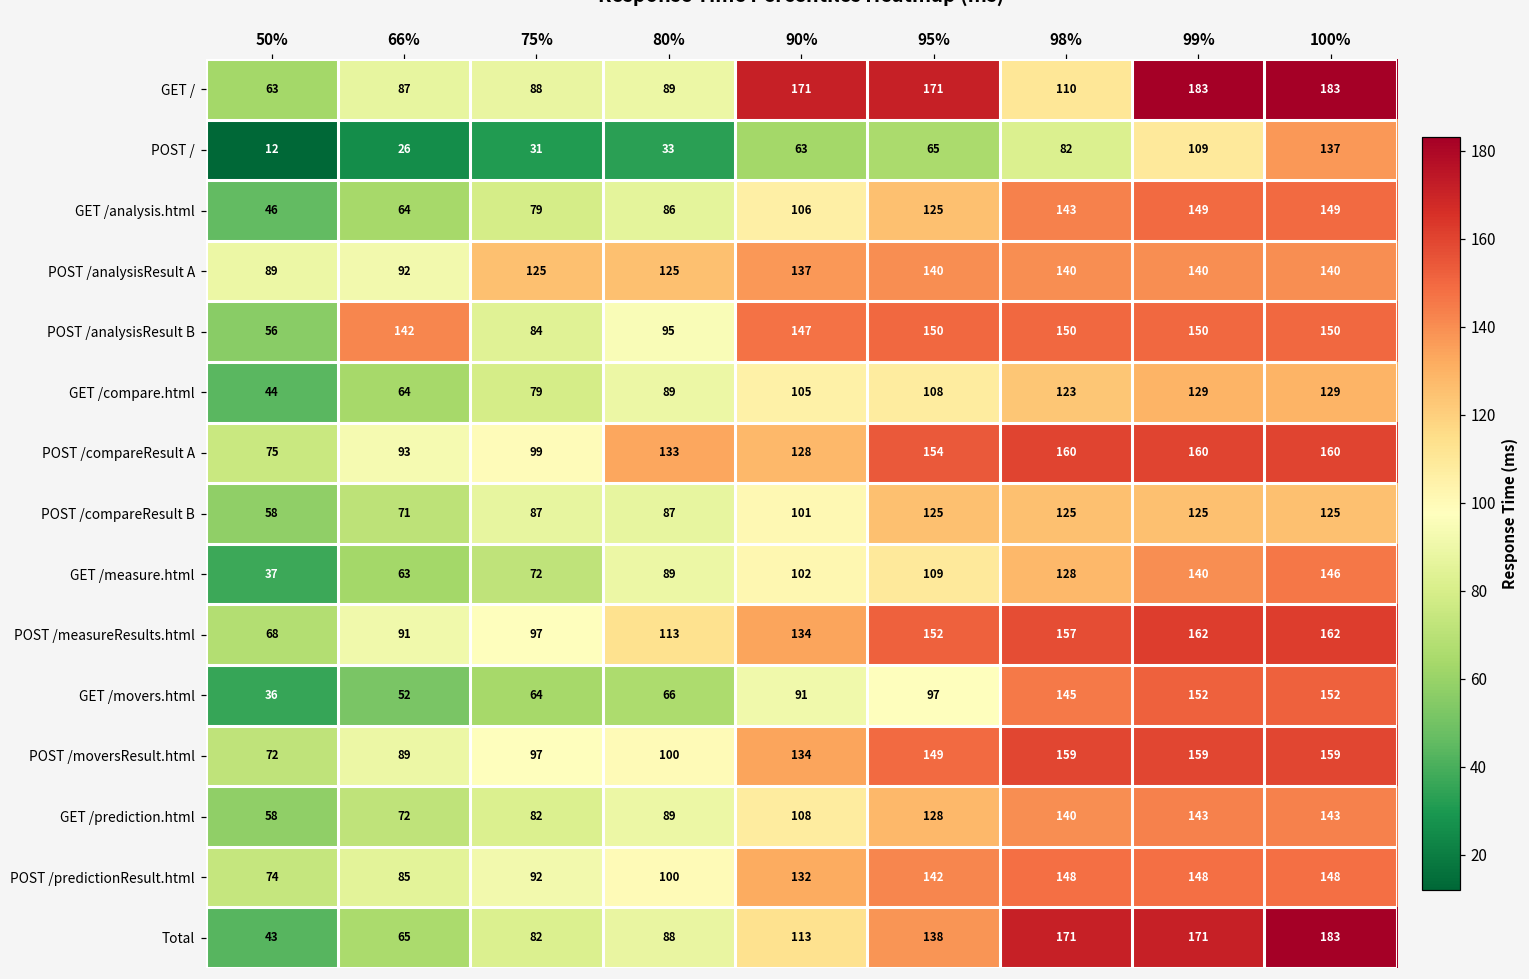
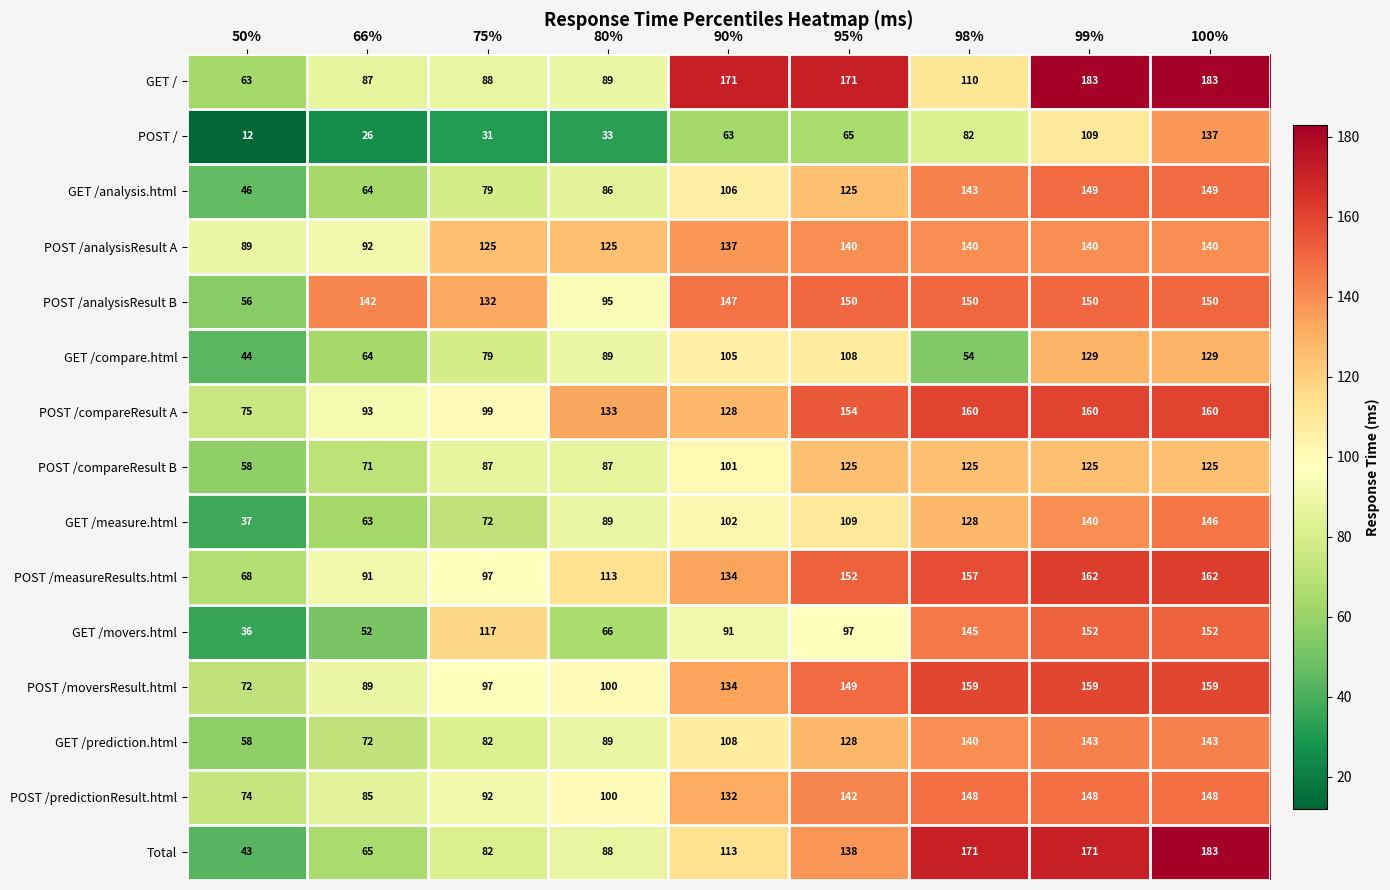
  {
    "GET /": {
      "50%": 63,
      "66%": 87,
      "75%": 88,
      "80%": 89,
      "90%": 171,
      "95%": 171,
      "98%": 110,
      "99%": 183,
      "100%": 183
    },
    "POST /": {
      "50%": 12,
      "66%": 26,
      "75%": 31,
      "80%": 33,
      "90%": 63,
      "95%": 65,
      "98%": 82,
      "99%": 109,
      "100%": 137
    },
    "GET /analysis.html": {
      "50%": 46,
      "66%": 64,
      "75%": 79,
      "80%": 86,
      "90%": 106,
      "95%": 125,
      "98%": 143,
      "99%": 149,
      "100%": 149
    },
    "POST /analysisResult A": {
      "50%": 89,
      "66%": 92,
      "75%": 125,
      "80%": 125,
      "90%": 137,
      "95%": 140,
      "98%": 140,
      "99%": 140,
      "100%": 140
    },
    "POST /analysisResult B": {
      "50%": 56,
      "66%": 142,
-     "75%": 84,
+     "75%": 132,
      "80%": 95,
      "90%": 147,
      "95%": 150,
      "98%": 150,
      "99%": 150,
      "100%": 150
    },
    "GET /compare.html": {
      "50%": 44,
      "66%": 64,
      "75%": 79,
      "80%": 89,
      "90%": 105,
      "95%": 108,
-     "98%": 123,
+     "98%": 54,
      "99%": 129,
      "100%": 129
    },
    "POST /compareResult A": {
      "50%": 75,
      "66%": 93,
      "75%": 99,
      "80%": 133,
      "90%": 128,
      "95%": 154,
      "98%": 160,
      "99%": 160,
      "100%": 160
    },
    "POST /compareResult B": {
      "50%": 58,
      "66%": 71,
      "75%": 87,
      "80%": 87,
      "90%": 101,
      "95%": 125,
      "98%": 125,
      "99%": 125,
      "100%": 125
    },
    "GET /measure.html": {
      "50%": 37,
      "66%": 63,
      "75%": 72,
      "80%": 89,
      "90%": 102,
      "95%": 109,
      "98%": 128,
      "99%": 140,
      "100%": 146
    },
    "POST /measureResults.html": {
      "50%": 68,
      "66%": 91,
      "75%": 97,
      "80%": 113,
      "90%": 134,
      "95%": 152,
      "98%": 157,
      "99%": 162,
      "100%": 162
    },
    "GET /movers.html": {
      "50%": 36,
      "66%": 52,
-     "75%": 64,
+     "75%": 117,
      "80%": 66,
      "90%": 91,
      "95%": 97,
      "98%": 145,
      "99%": 152,
      "100%": 152
    },
    "POST /moversResult.html": {
      "50%": 72,
      "66%": 89,
      "75%": 97,
      "80%": 100,
      "90%": 134,
      "95%": 149,
      "98%": 159,
      "99%": 159,
      "100%": 159
    },
    "GET /prediction.html": {
      "50%": 58,
      "66%": 72,
      "75%": 82,
      "80%": 89,
      "90%": 108,
      "95%": 128,
      "98%": 140,
      "99%": 143,
      "100%": 143
    },
    "POST /predictionResult.html": {
      "50%": 74,
      "66%": 85,
      "75%": 92,
      "80%": 100,
      "90%": 132,
      "95%": 142,
      "98%": 148,
      "99%": 148,
      "100%": 148
    },
    "Total": {
      "50%": 43,
      "66%": 65,
      "75%": 82,
      "80%": 88,
      "90%": 113,
      "95%": 138,
      "98%": 171,
      "99%": 171,
      "100%": 183
    }
  }
